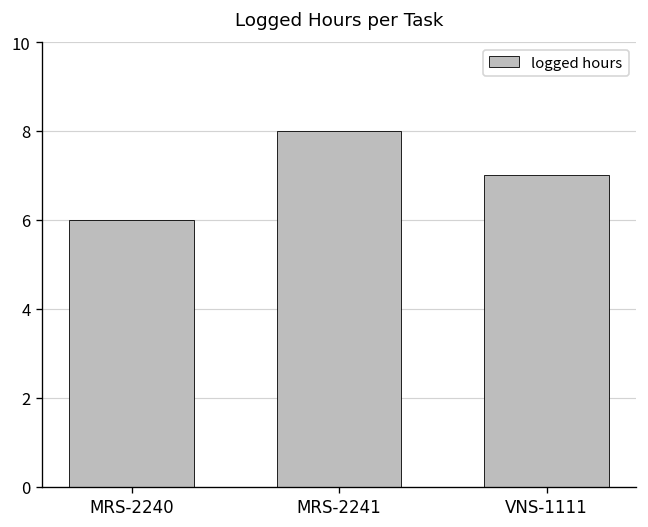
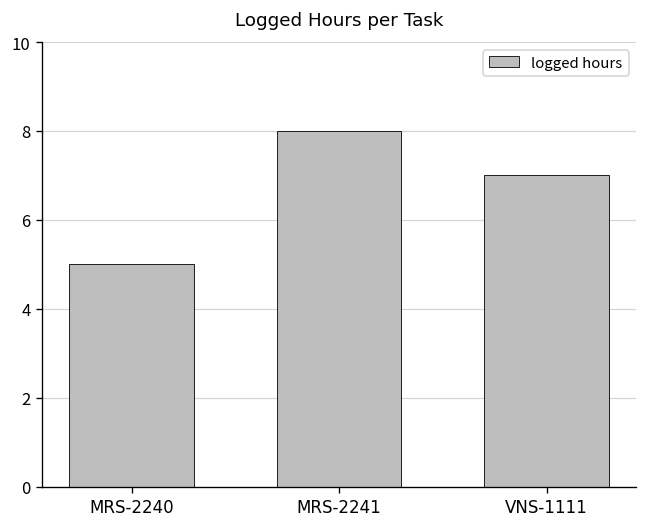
  {
-   "MRS-2240": 6,
+   "MRS-2240": 5,
    "MRS-2241": 8,
    "VNS-1111": 7
  }
